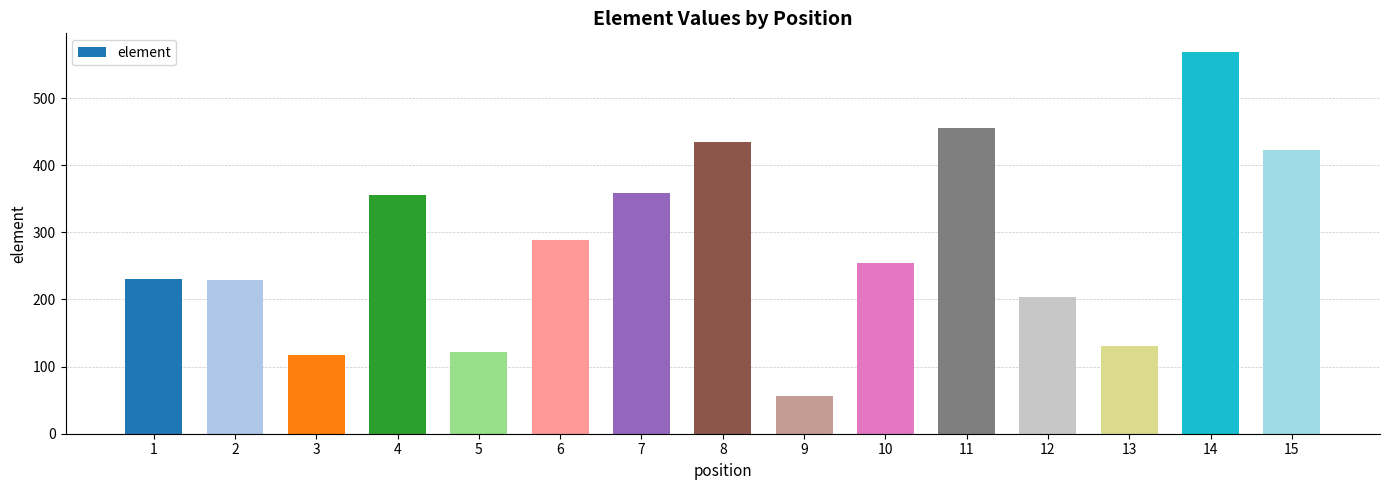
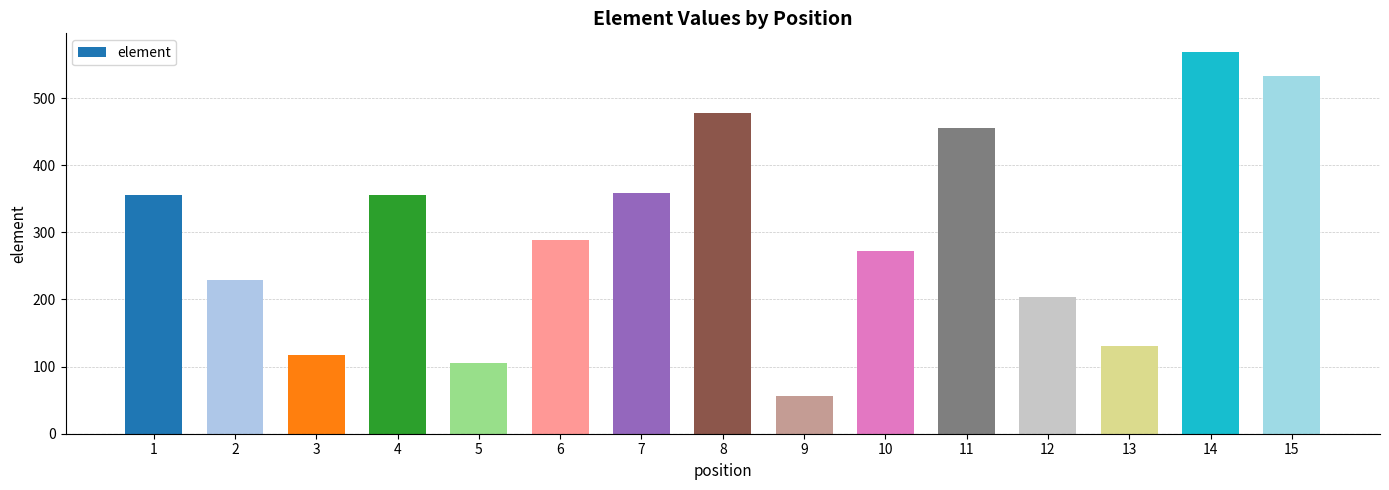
  {
-   "1": 230,
+   "1": 360,
    "2": 230,
    "3": 120,
    "4": 360,
-   "5": 120,
+   "5": 110,
    "6": 290,
    "7": 360,
-   "8": 440,
+   "8": 480,
    "9": 60,
-   "10": 250,
+   "10": 270,
    "11": 460,
    "12": 200,
    "13": 130,
    "14": 570,
-   "15": 420
+   "15": 530
  }
